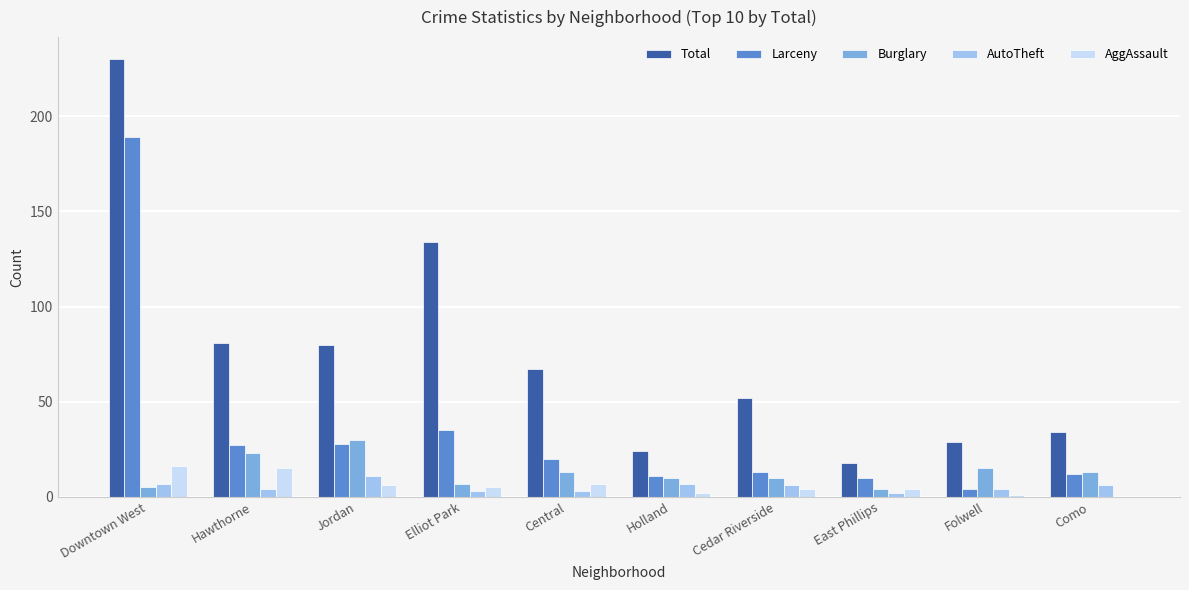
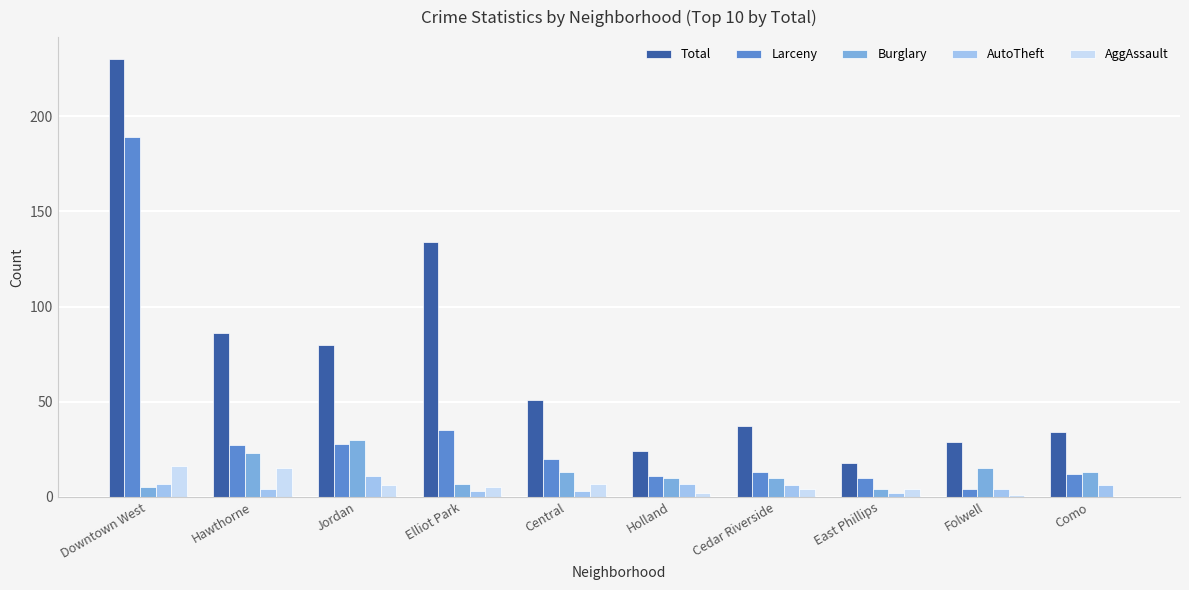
  {
    "Total": {
      "Downtown West": 230,
-     "Hawthorne": 81,
+     "Hawthorne": 86,
      "Jordan": 80,
      "Elliot Park": 134,
-     "Central": 67,
+     "Central": 51,
      "Holland": 24,
-     "Cedar Riverside": 52,
+     "Cedar Riverside": 37,
      "East Phillips": 18,
      "Folwell": 29,
      "Como": 34
    }
  }
